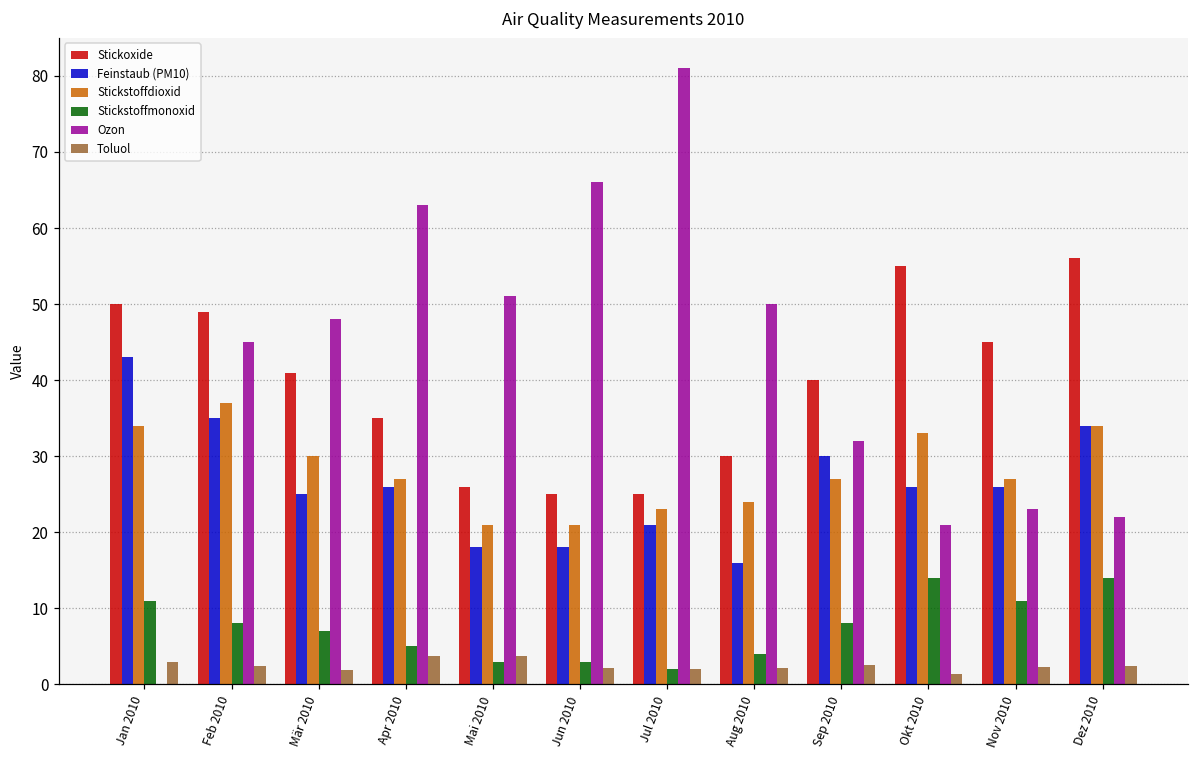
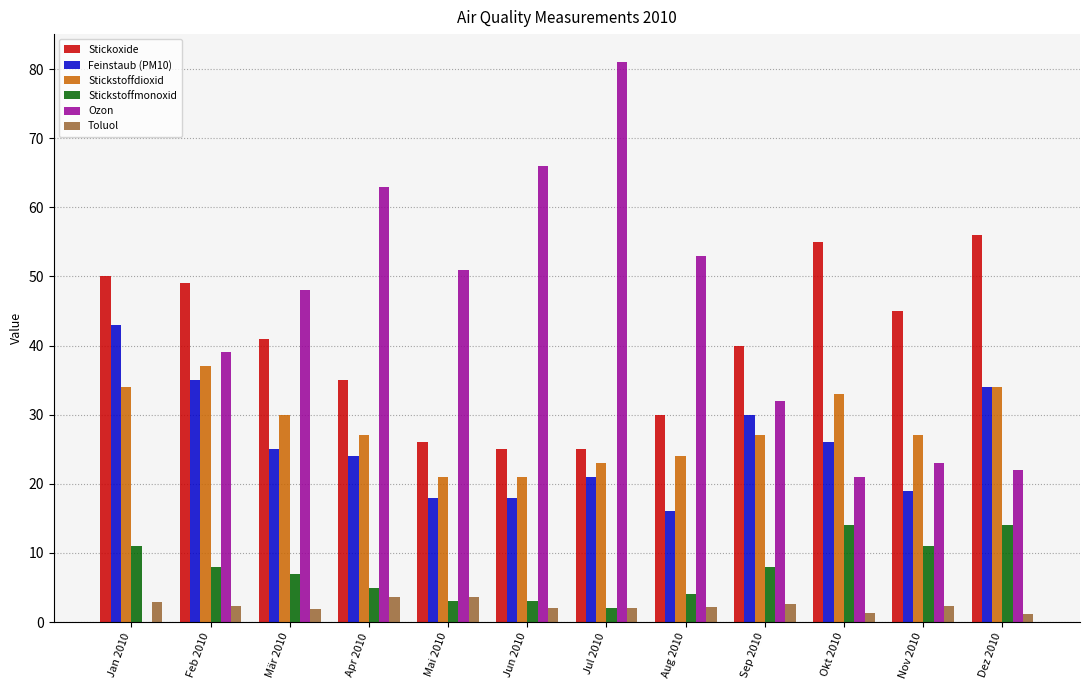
  {
    "Stickoxide": {
      "Jan 2010": 50,
      "Feb 2010": 49,
      "Mär 2010": 41,
      "Apr 2010": 35,
      "Mai 2010": 26,
      "Jun 2010": 25,
      "Jul 2010": 25,
      "Aug 2010": 30,
      "Sep 2010": 40,
      "Okt 2010": 55,
      "Nov 2010": 45,
      "Dez 2010": 56
    },
    "Feinstaub (PM10)": {
      "Jan 2010": 43,
      "Feb 2010": 35,
      "Mär 2010": 25,
-     "Apr 2010": 26,
+     "Apr 2010": 24,
      "Mai 2010": 18,
      "Jun 2010": 18,
      "Jul 2010": 21,
      "Aug 2010": 16,
      "Sep 2010": 30,
      "Okt 2010": 26,
-     "Nov 2010": 26,
+     "Nov 2010": 19,
      "Dez 2010": 34
    },
    "Stickstoffdioxid": {
      "Jan 2010": 34,
      "Feb 2010": 37,
      "Mär 2010": 30,
      "Apr 2010": 27,
      "Mai 2010": 21,
      "Jun 2010": 21,
      "Jul 2010": 23,
      "Aug 2010": 24,
      "Sep 2010": 27,
      "Okt 2010": 33,
      "Nov 2010": 27,
      "Dez 2010": 34
    },
    "Stickstoffmonoxid": {
      "Jan 2010": 11,
      "Feb 2010": 8,
      "Mär 2010": 7,
      "Apr 2010": 5,
      "Mai 2010": 3,
      "Jun 2010": 3,
      "Jul 2010": 2,
      "Aug 2010": 4,
      "Sep 2010": 8,
      "Okt 2010": 14,
      "Nov 2010": 11,
      "Dez 2010": 14
    },
    "Ozon": {
      "Jan 2010": 0,
-     "Feb 2010": 45,
+     "Feb 2010": 39,
      "Mär 2010": 48,
      "Apr 2010": 63,
      "Mai 2010": 51,
      "Jun 2010": 66,
      "Jul 2010": 81,
-     "Aug 2010": 50,
+     "Aug 2010": 53,
      "Sep 2010": 32,
      "Okt 2010": 21,
      "Nov 2010": 23,
      "Dez 2010": 22
    },
    "Toluol": {
      "Jan 2010": 3,
      "Feb 2010": 2,
      "Mär 2010": 2,
      "Apr 2010": 4,
      "Mai 2010": 4,
      "Jun 2010": 2,
      "Jul 2010": 2,
      "Aug 2010": 2,
      "Sep 2010": 3,
      "Okt 2010": 1,
      "Nov 2010": 2,
-     "Dez 2010": 2
+     "Dez 2010": 1
    }
  }
